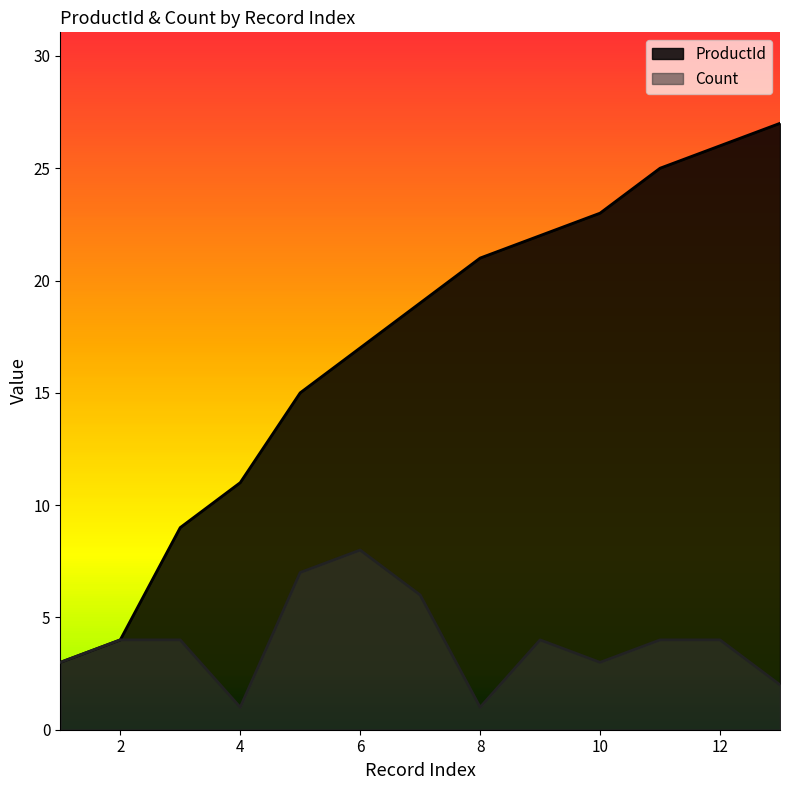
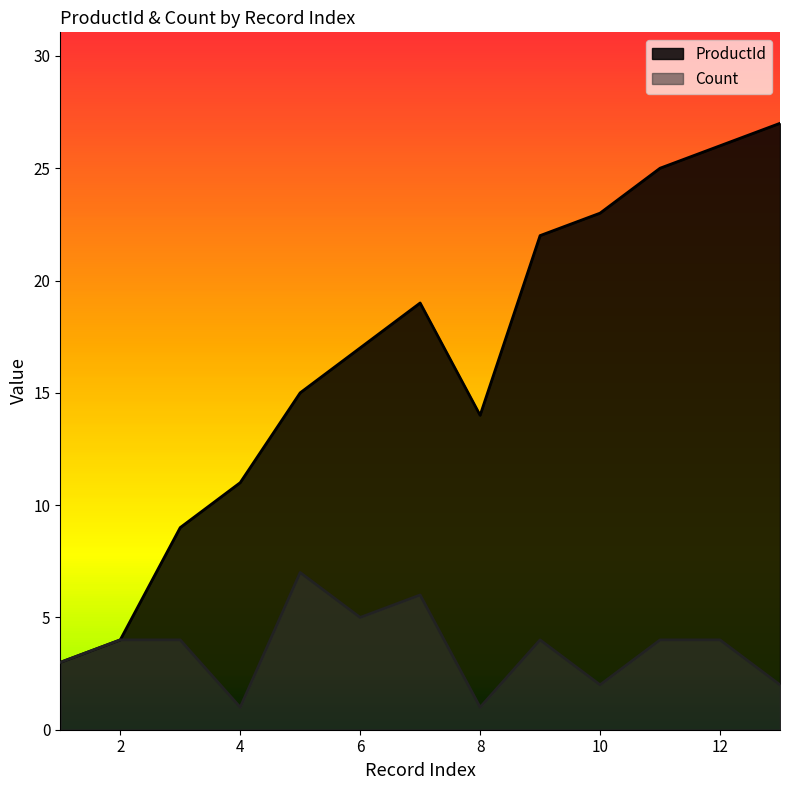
  {
    "ProductId": {
      "4": 11,
      "6": 17,
-     "8": 21,
+     "8": 14,
      "10": 23,
      "12": 26
    },
    "Count": {
      "4": 1,
-     "6": 8,
+     "6": 5,
      "8": 1,
-     "10": 3,
+     "10": 2,
      "12": 4
    }
  }
